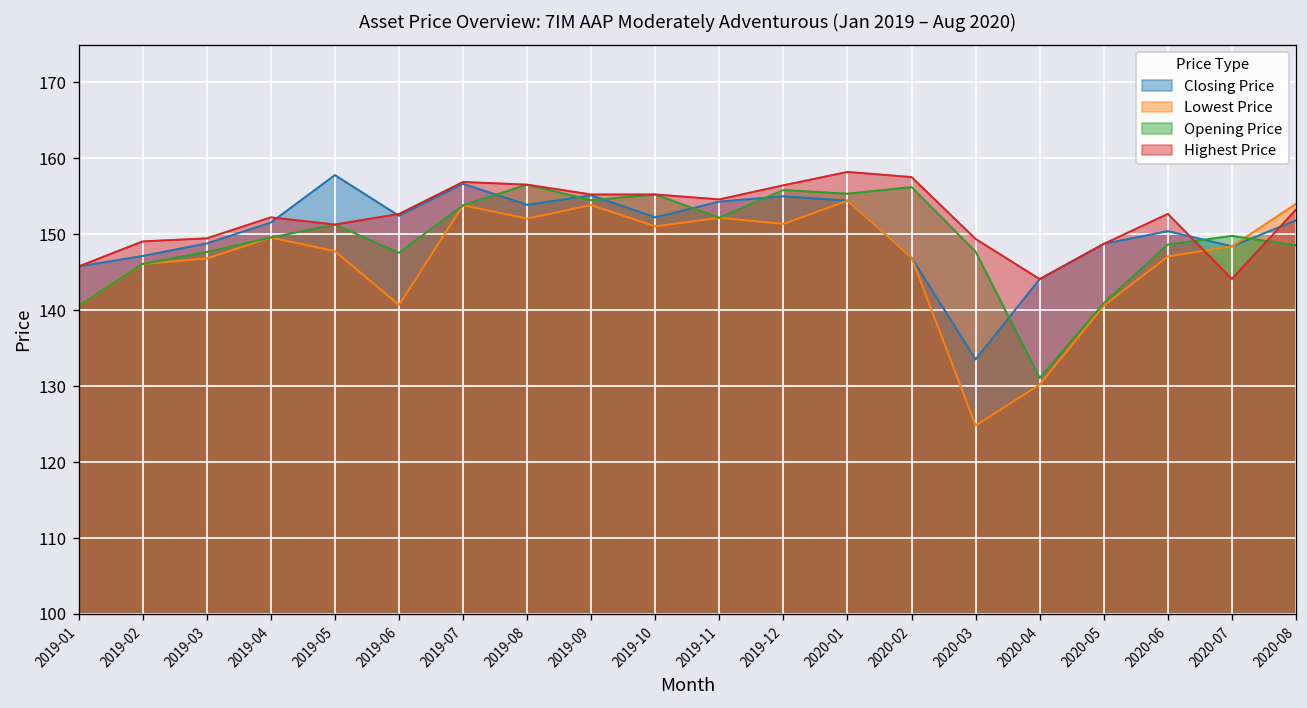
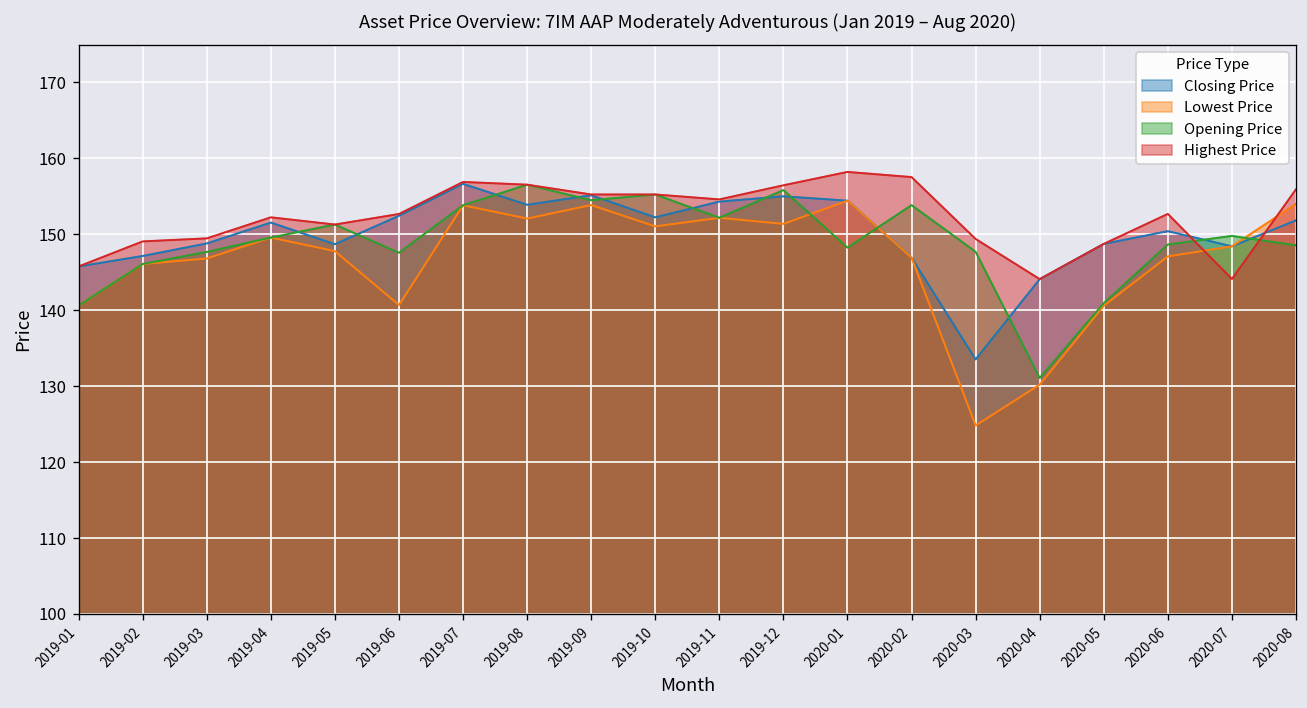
  {
    "Closing Price": {
      "2019-02": 147,
      "2019-03": 149,
      "2019-04": 152,
-     "2019-05": 158,
+     "2019-05": 149,
      "2019-08": 154,
      "2019-10": 152,
      "2019-12": 155,
      "2020-03": 134,
      "2020-06": 150,
      "2020-08": 152
    },
    "Lowest Price": {
      "2019-03": 147,
      "2019-05": 148,
      "2019-06": 141,
      "2019-08": 152,
      "2019-09": 154,
      "2019-10": 151,
      "2019-12": 151,
      "2020-03": 125,
      "2020-04": 130,
      "2020-06": 147,
      "2020-08": 154
    },
    "Opening Price": {
      "2019-03": 148,
      "2019-06": 148,
      "2019-09": 154,
      "2019-12": 156,
-     "2020-01": 155,
-     "2020-02": 156,
+     "2020-01": 148,
+     "2020-02": 154,
      "2020-03": 148,
      "2020-04": 131,
      "2020-06": 149,
      "2020-07": 150,
      "2020-08": 149
    },
    "Highest Price": {
      "2019-02": 149,
      "2019-03": 149,
      "2019-04": 152,
      "2019-12": 156,
      "2020-01": 158,
      "2020-02": 158,
      "2020-03": 149,
      "2020-06": 153,
      "2020-07": 144,
-     "2020-08": 153
+     "2020-08": 156
    }
  }
